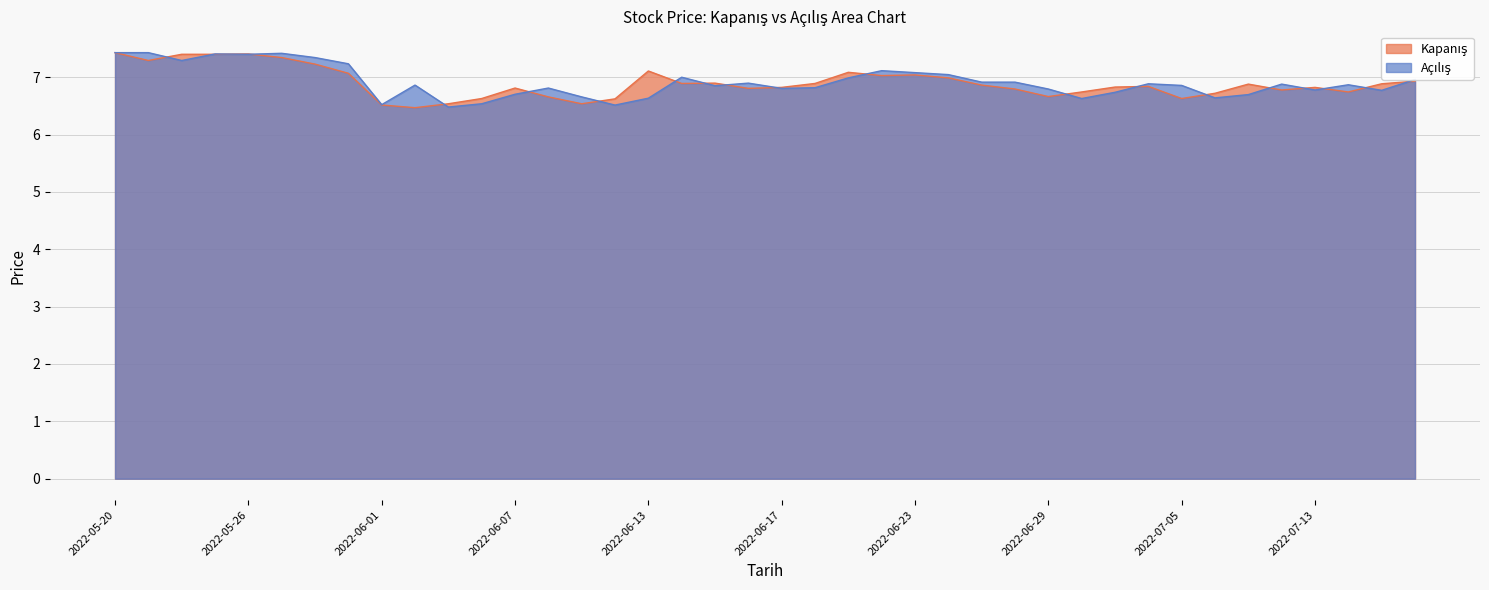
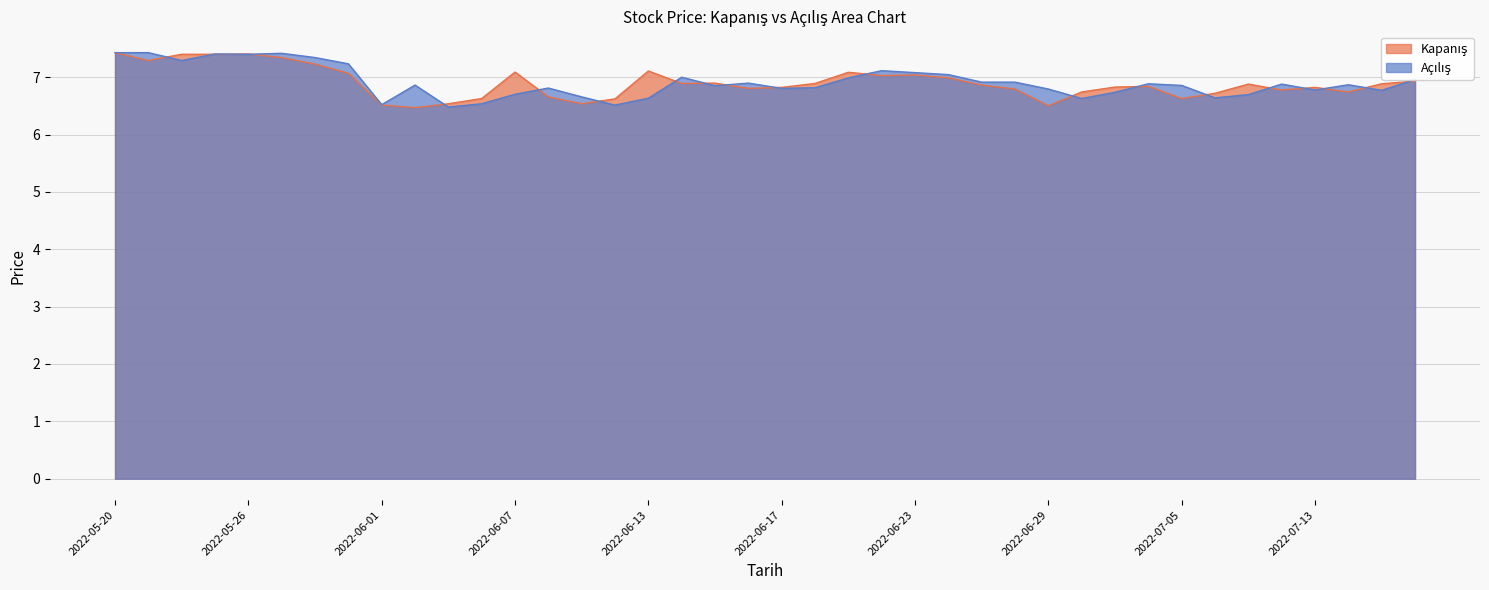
  {
    "Kapanış": {
-     "2022-06-07": 6.8,
+     "2022-06-07": 7.1,
      "2022-06-13": 7.1,
-     "2022-06-29": 6.7,
+     "2022-06-29": 6.5,
      "2022-07-05": 6.6,
      "2022-07-13": 6.8
    },
    "Açılış": {
      "2022-06-07": 6.7,
      "2022-06-13": 6.6,
      "2022-06-29": 6.8,
      "2022-07-05": 6.9,
      "2022-07-13": 6.8
    }
  }
